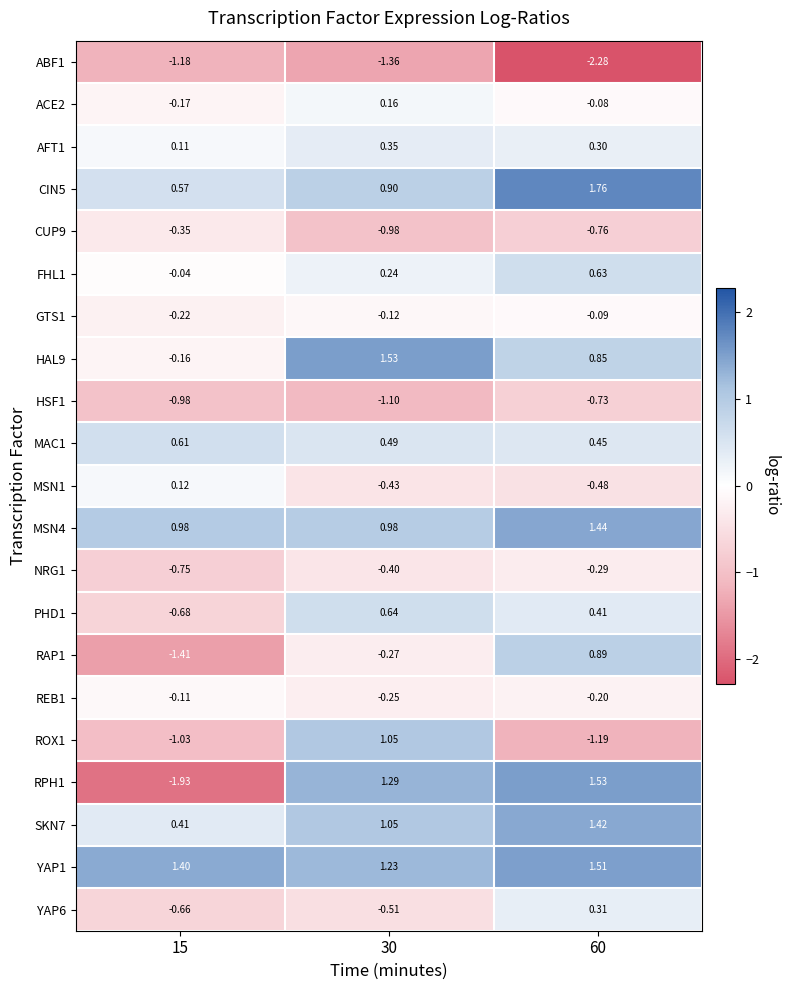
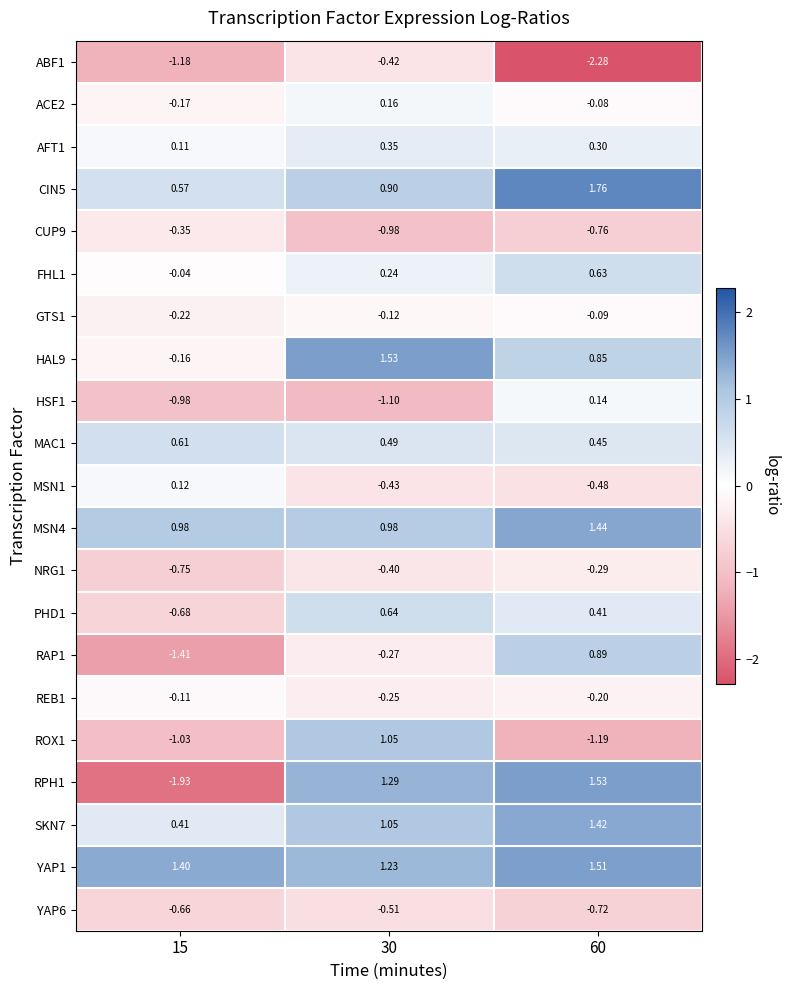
  {
    "ABF1": {
      "15": -1.18,
-     "30": -1.36,
+     "30": -0.42,
      "60": -2.28
    },
    "ACE2": {
      "15": -0.17,
      "30": 0.16,
      "60": -0.08
    },
    "AFT1": {
      "15": 0.11,
      "30": 0.35,
      "60": 0.30
    },
    "CIN5": {
      "15": 0.57,
      "30": 0.90,
      "60": 1.76
    },
    "CUP9": {
      "15": -0.35,
      "30": -0.98,
      "60": -0.76
    },
    "FHL1": {
      "15": -0.04,
      "30": 0.24,
      "60": 0.63
    },
    "GTS1": {
      "15": -0.22,
      "30": -0.12,
      "60": -0.09
    },
    "HAL9": {
      "15": -0.16,
      "30": 1.53,
      "60": 0.85
    },
    "HSF1": {
      "15": -0.98,
      "30": -1.10,
-     "60": -0.73
+     "60": 0.14
    },
    "MAC1": {
      "15": 0.61,
      "30": 0.49,
      "60": 0.45
    },
    "MSN1": {
      "15": 0.12,
      "30": -0.43,
      "60": -0.48
    },
    "MSN4": {
      "15": 0.98,
      "30": 0.98,
      "60": 1.44
    },
    "NRG1": {
      "15": -0.75,
      "30": -0.40,
      "60": -0.29
    },
    "PHD1": {
      "15": -0.68,
      "30": 0.64,
      "60": 0.41
    },
    "RAP1": {
      "15": -1.41,
      "30": -0.27,
      "60": 0.89
    },
    "REB1": {
      "15": -0.11,
      "30": -0.25,
      "60": -0.20
    },
    "ROX1": {
      "15": -1.03,
      "30": 1.05,
      "60": -1.19
    },
    "RPH1": {
      "15": -1.93,
      "30": 1.29,
      "60": 1.53
    },
    "SKN7": {
      "15": 0.41,
      "30": 1.05,
      "60": 1.42
    },
    "YAP1": {
      "15": 1.40,
      "30": 1.23,
      "60": 1.51
    },
    "YAP6": {
      "15": -0.66,
      "30": -0.51,
-     "60": 0.31
+     "60": -0.72
    }
  }
